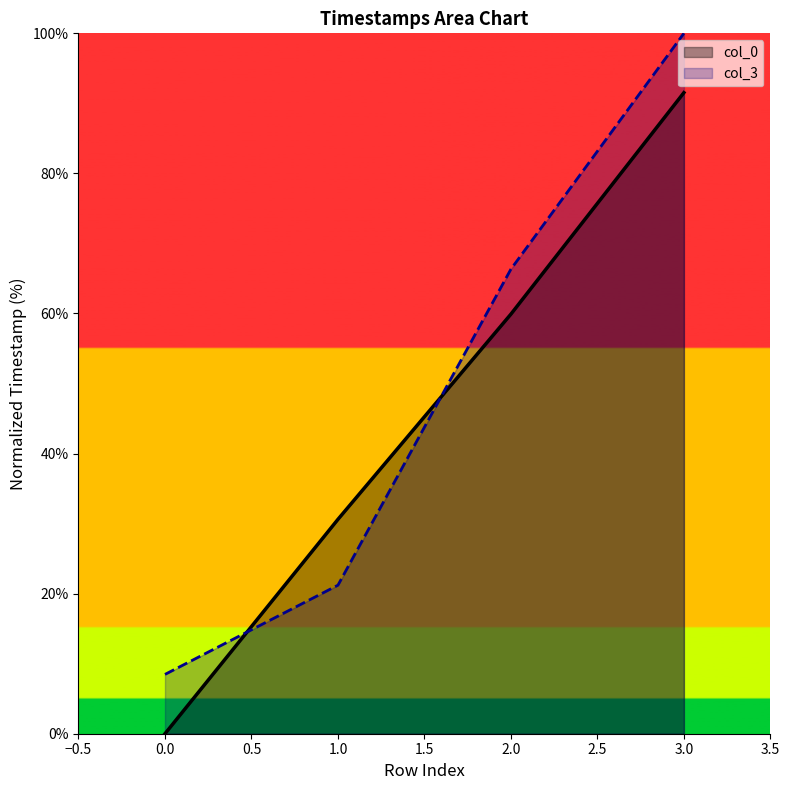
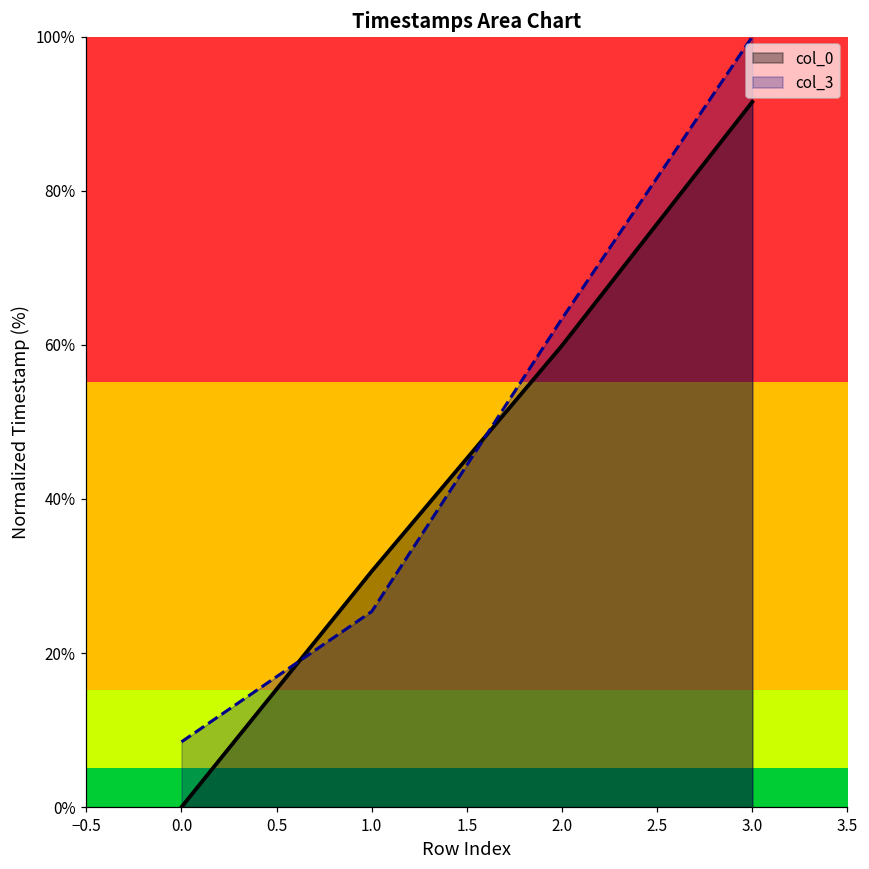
  {
    "col_0": {
      "0.0": "0%",
      "1.0": "31%",
      "2.0": "60%",
      "3.0": "92%"
    },
    "col_3": {
      "0.0": "8%",
-     "1.0": "21%",
-     "2.0": "66%",
+     "1.0": "25%",
+     "2.0": "63%",
      "3.0": "100%"
    }
  }
